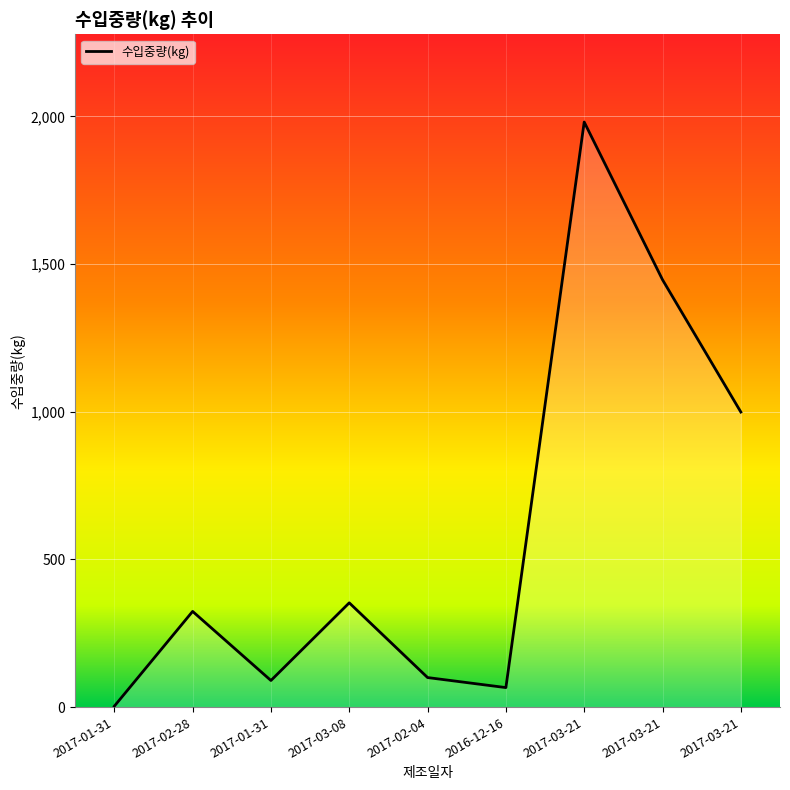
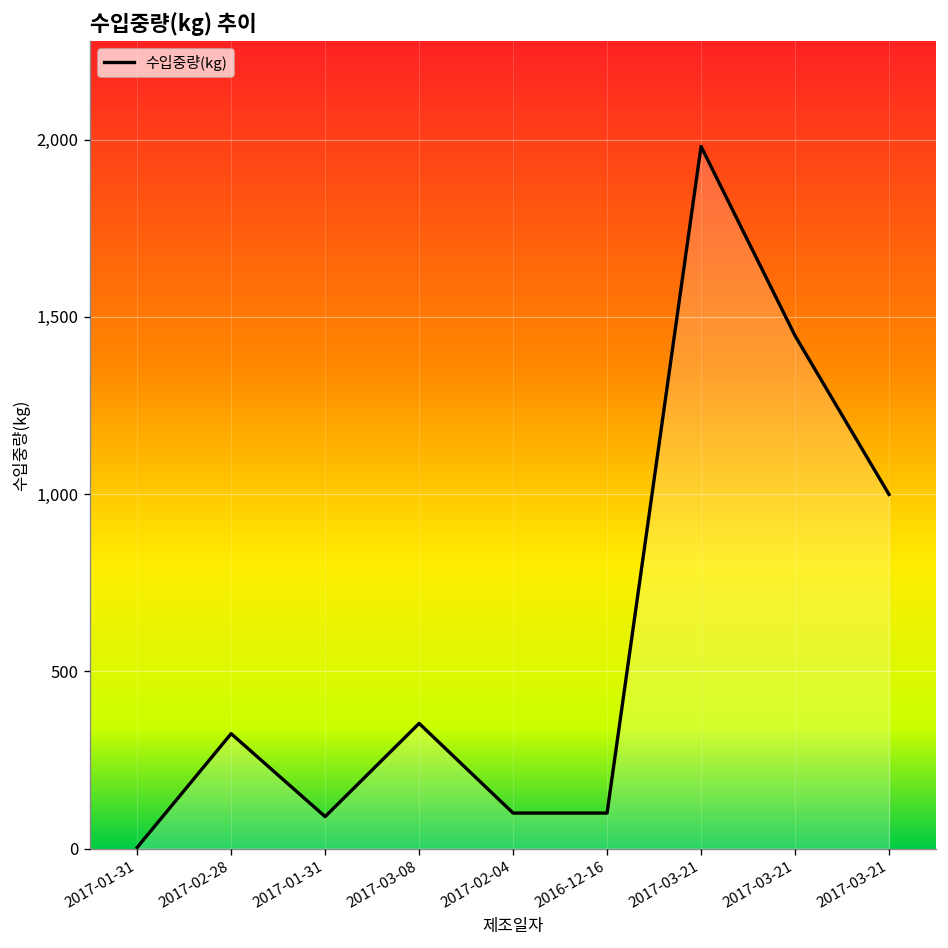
  {
    "2017-02-28": 320,
    "2017-03-08": 350,
    "2017-02-04": 100,
-   "2016-12-16": 70
+   "2016-12-16": 100
  }
